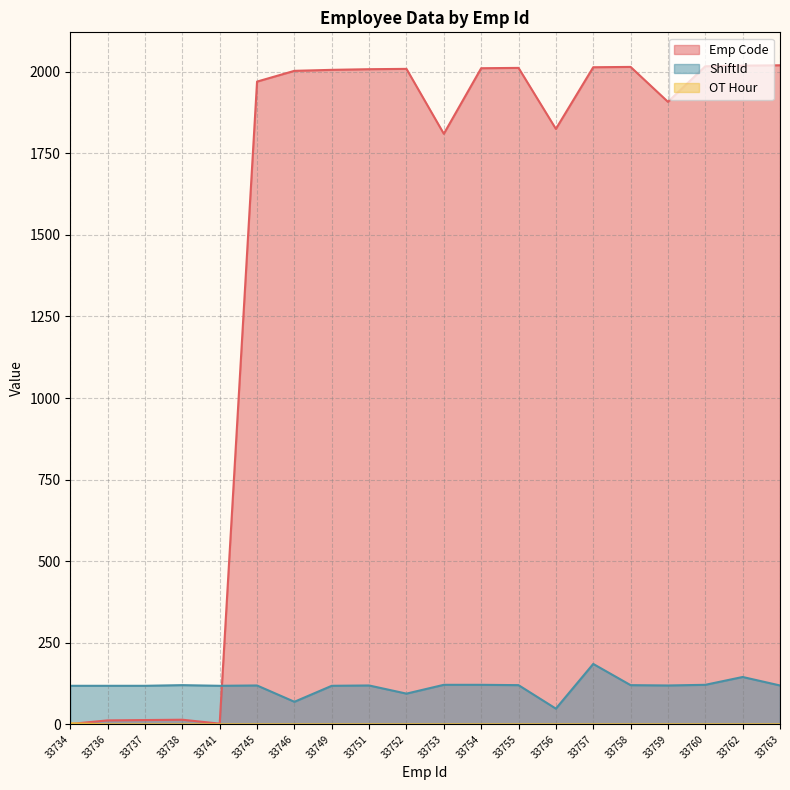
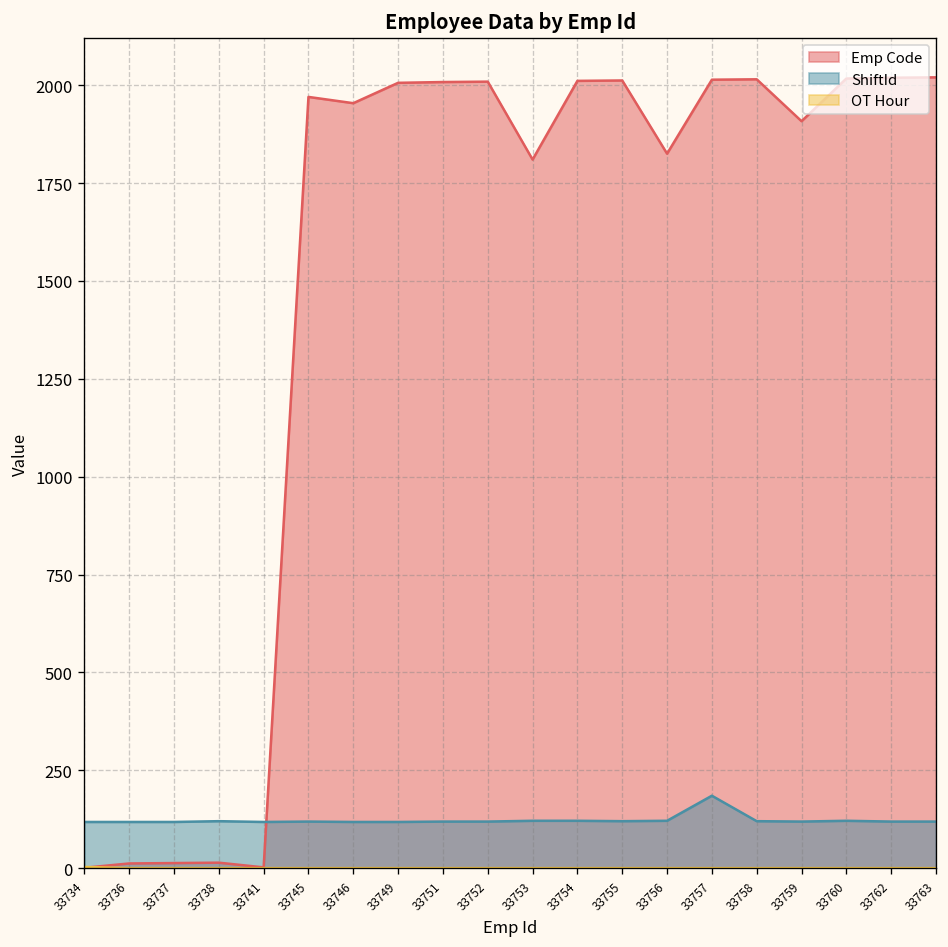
  {
    "Emp Code": {
      "33736": 10,
      "33737": 10,
      "33738": 10,
      "33745": 1970,
-     "33746": 2000,
+     "33746": 1950,
      "33749": 2010,
      "33751": 2010,
      "33752": 2010,
      "33753": 1810,
      "33754": 2010,
      "33755": 2010,
      "33756": 1830,
      "33757": 2010,
      "33758": 2020,
      "33759": 1910,
      "33763": 2020
    },
    "ShiftId": {
      "33734": 120,
      "33736": 120,
      "33737": 120,
      "33738": 120,
      "33741": 120,
      "33745": 120,
-     "33746": 70,
+     "33746": 120,
      "33749": 120,
      "33751": 120,
-     "33752": 90,
+     "33752": 120,
      "33753": 120,
      "33754": 120,
      "33755": 120,
-     "33756": 50,
+     "33756": 120,
      "33757": 190,
      "33758": 120,
      "33759": 120,
      "33760": 120,
-     "33762": 150,
+     "33762": 120,
      "33763": 120
    },
    "OT Hour": {
      "33736": 0,
      "33737": 0,
      "33738": 0,
      "33745": 0,
      "33746": 0,
      "33749": 0,
      "33751": 0,
      "33752": 0,
      "33753": 0,
      "33754": 0,
      "33755": 0,
      "33756": 0,
      "33757": 0,
      "33758": 0,
      "33759": 0,
      "33760": 0,
      "33762": 0,
      "33763": 0
    }
  }
